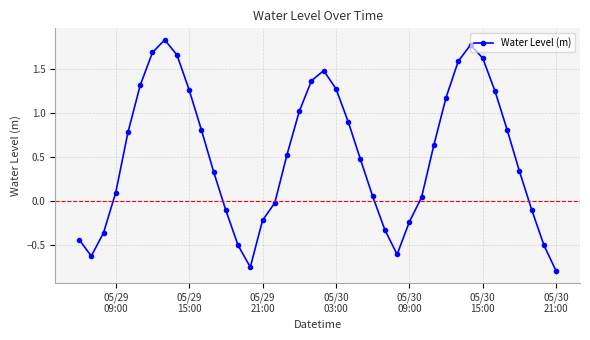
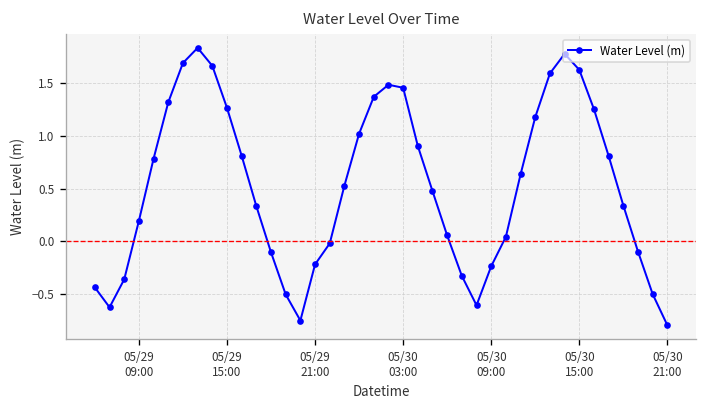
  {
-   "05/29 09:00": 0.1,
+   "05/29 09:00": 0.2,
    "05/29 15:00": 1.3,
    "05/29 21:00": -0.2,
-   "05/30 03:00": 1.3,
+   "05/30 03:00": 1.5,
    "05/30 09:00": -0.2,
    "05/30 15:00": 1.6,
    "05/30 21:00": -0.8
  }
